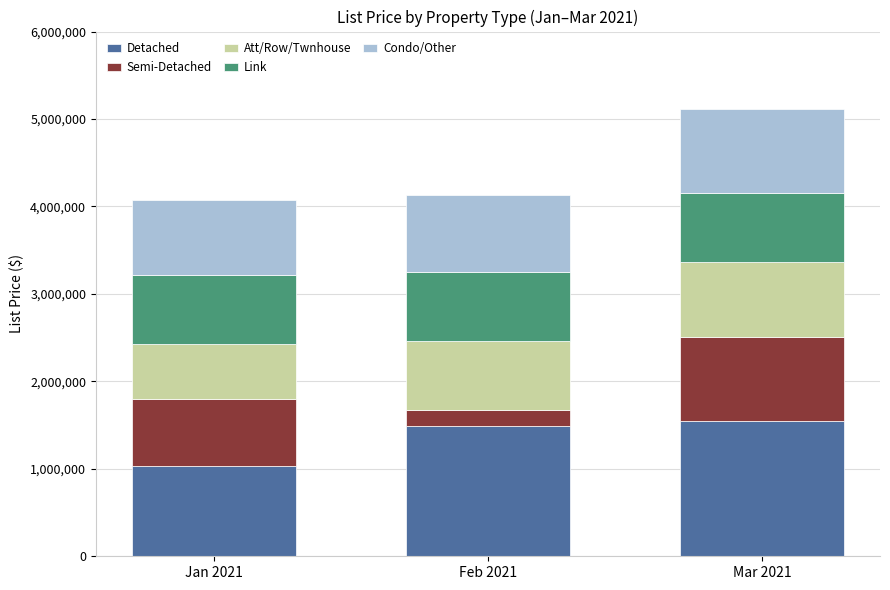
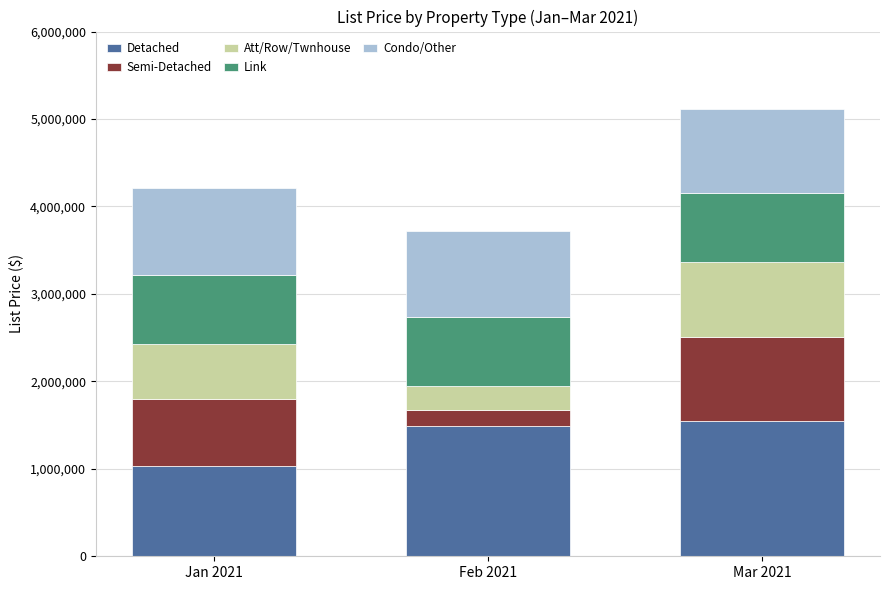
  {
    "Semi-Detached": {
      "Jan 2021": "800,000",
      "Feb 2021": "200,000",
      "Mar 2021": "1,000,000"
    },
    "Att/Row/Twnhouse": {
      "Jan 2021": "600,000",
-     "Feb 2021": "800,000",
+     "Feb 2021": "300,000",
      "Mar 2021": "900,000"
    },
    "Condo/Other": {
-     "Jan 2021": "900,000",
-     "Feb 2021": "900,000",
+     "Jan 2021": "1,000,000",
+     "Feb 2021": "1,000,000",
      "Mar 2021": "1,000,000"
    }
  }
